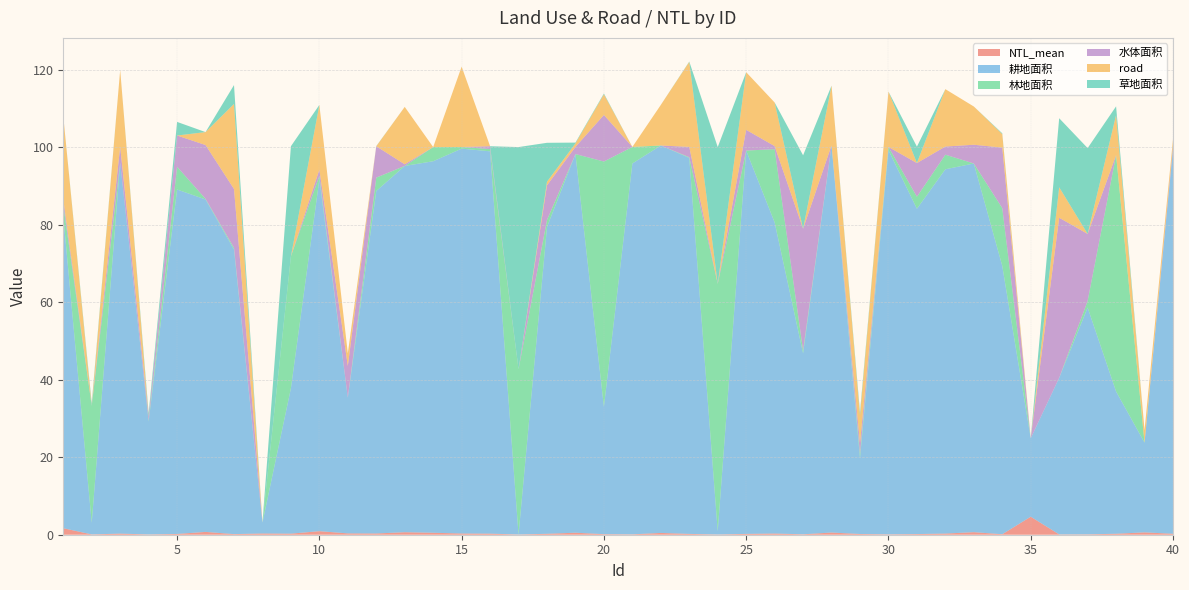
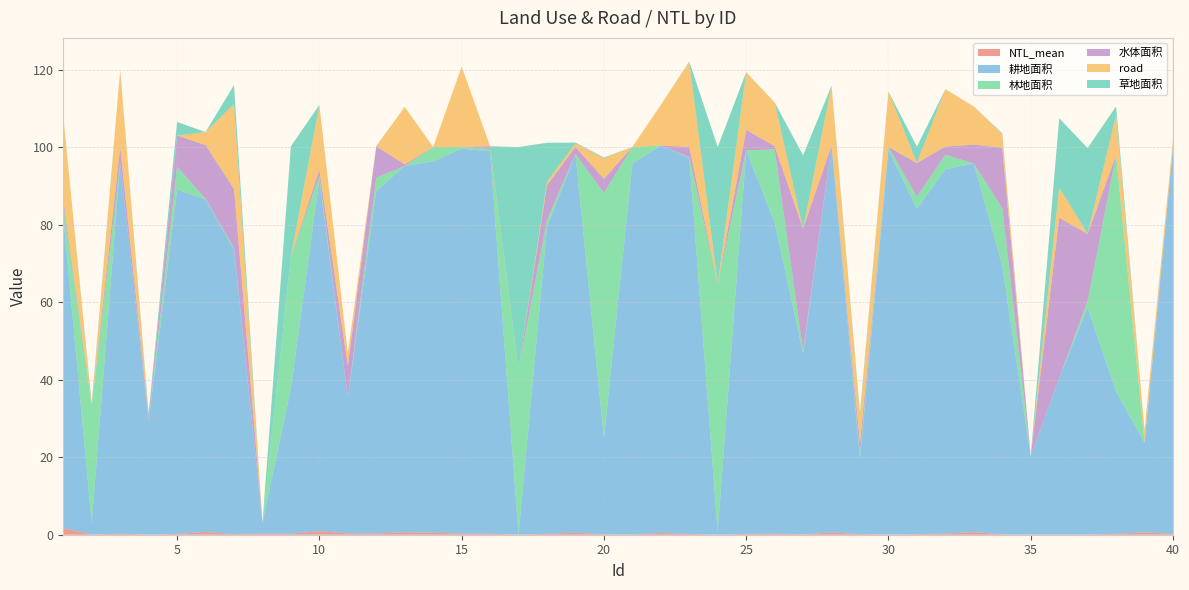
  {
    "NTL_mean": {
      "10": 1,
-     "35": 5
+     "35": 0
    },
    "耕地面积": {
      "5": 89,
      "10": 91,
-     "20": 33,
+     "20": 25,
      "30": 99
    },
    "水体面积": {
      "10": 2,
-     "20": 12,
+     "20": 4,
      "25": 5,
      "40": 1
    }
  }
